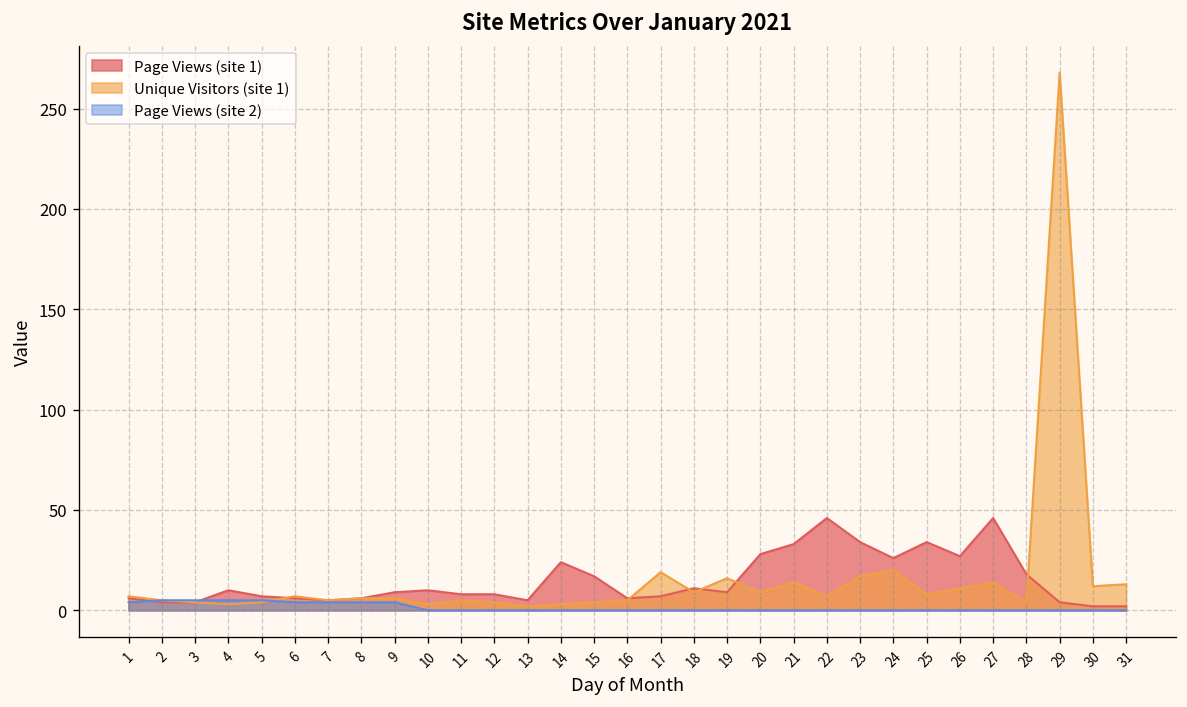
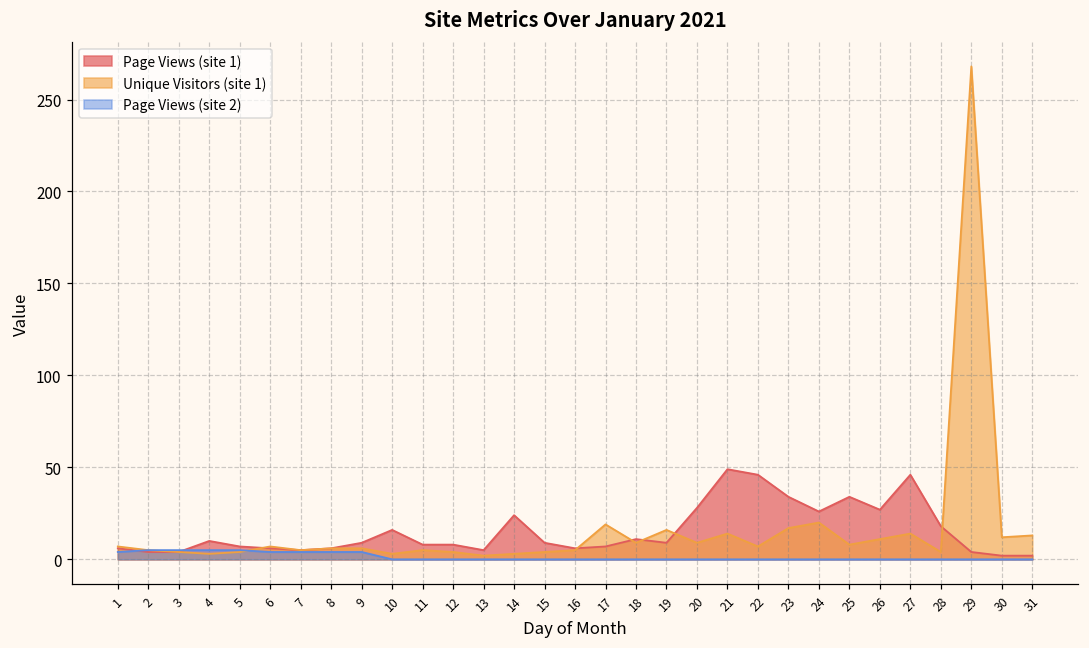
  {
    "Page Views (site 1)": {
      "4": 10,
      "5": 7,
      "9": 9,
-     "10": 10,
+     "10": 16,
      "11": 8,
      "12": 8,
      "13": 5,
      "14": 24,
-     "15": 17,
+     "15": 9,
      "17": 7,
      "18": 11,
      "19": 9,
      "20": 28,
-     "21": 33,
+     "21": 49,
      "22": 46,
      "23": 34,
      "24": 26,
      "25": 34,
      "26": 27,
      "27": 46,
      "28": 18,
      "29": 4,
      "30": 2,
      "31": 2
    },
    "Unique Visitors (site 1)": {
      "4": 3,
      "9": 6,
      "10": 3,
      "11": 5,
      "12": 4,
      "13": 2,
      "14": 3,
      "15": 4,
      "17": 19,
      "18": 9,
      "19": 16,
      "20": 9,
      "21": 14,
      "22": 7,
      "23": 17,
      "24": 20,
      "25": 8,
      "26": 11,
      "27": 14,
      "28": 4,
      "29": 268,
      "30": 12,
      "31": 13
    },
    "Page Views (site 2)": {
      "1": 4,
      "4": 5,
      "6": 4,
      "8": 4,
      "9": 4,
      "10": 0,
      "11": 0,
      "12": 0,
      "13": 0,
      "14": 0,
      "15": 0,
      "16": 0,
      "17": 0,
      "18": 0,
      "19": 0,
      "20": 0,
      "21": 0,
      "22": 0,
      "23": 0,
      "24": 0,
      "25": 0,
      "26": 0,
      "27": 0,
      "28": 0,
      "29": 0,
      "30": 0,
      "31": 0
    }
  }
